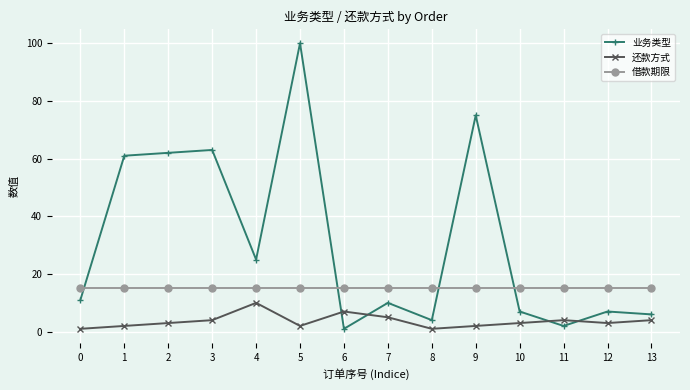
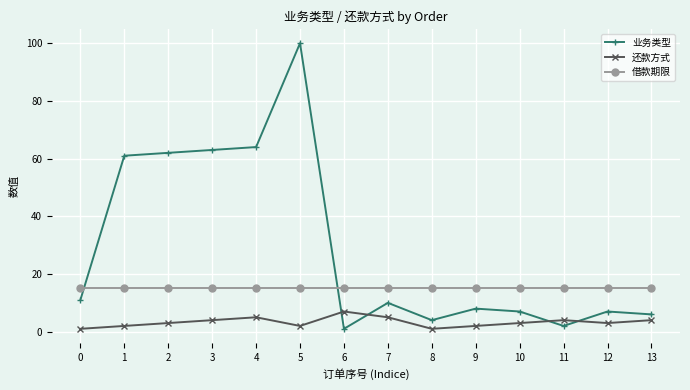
  {
    "业务类型": {
      "0": 11,
      "1": 61,
      "2": 62,
      "3": 63,
-     "4": 25,
+     "4": 64,
      "5": 100,
      "6": 1,
      "7": 10,
      "8": 4,
-     "9": 75,
+     "9": 8,
      "10": 7,
      "11": 2,
      "12": 7,
      "13": 6
    },
    "还款方式": {
      "0": 1,
      "1": 2,
      "2": 3,
      "3": 4,
-     "4": 10,
+     "4": 5,
      "5": 2,
      "6": 7,
      "7": 5,
      "8": 1,
      "9": 2,
      "10": 3,
      "11": 4,
      "12": 3,
      "13": 4
    },
    "借款期限": {
      "0": 15,
      "1": 15,
      "2": 15,
      "3": 15,
      "4": 15,
      "5": 15,
      "6": 15,
      "7": 15,
      "8": 15,
      "9": 15,
      "10": 15,
      "11": 15,
      "12": 15,
      "13": 15
    }
  }
